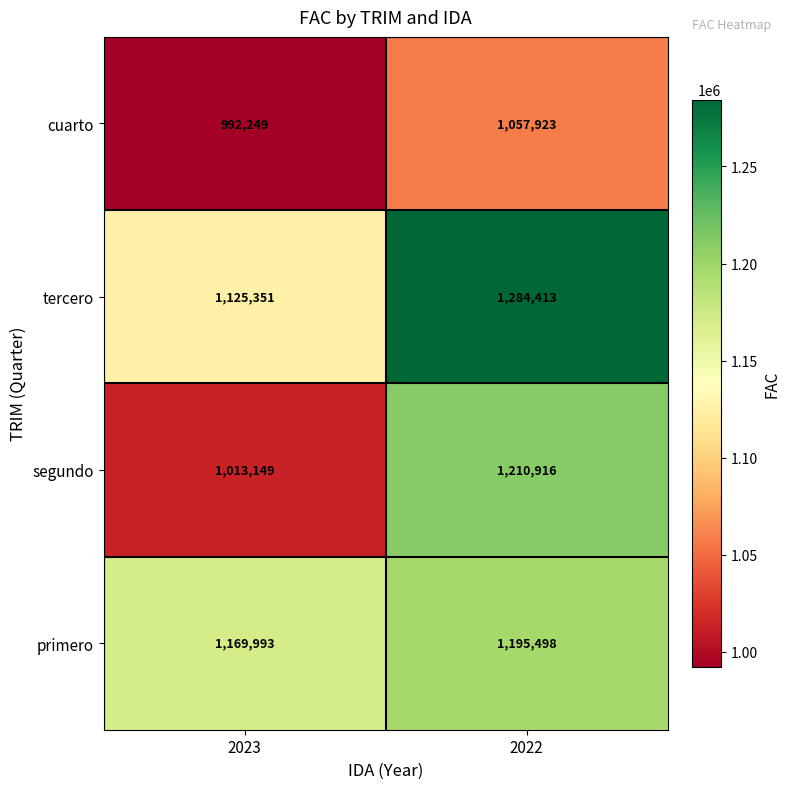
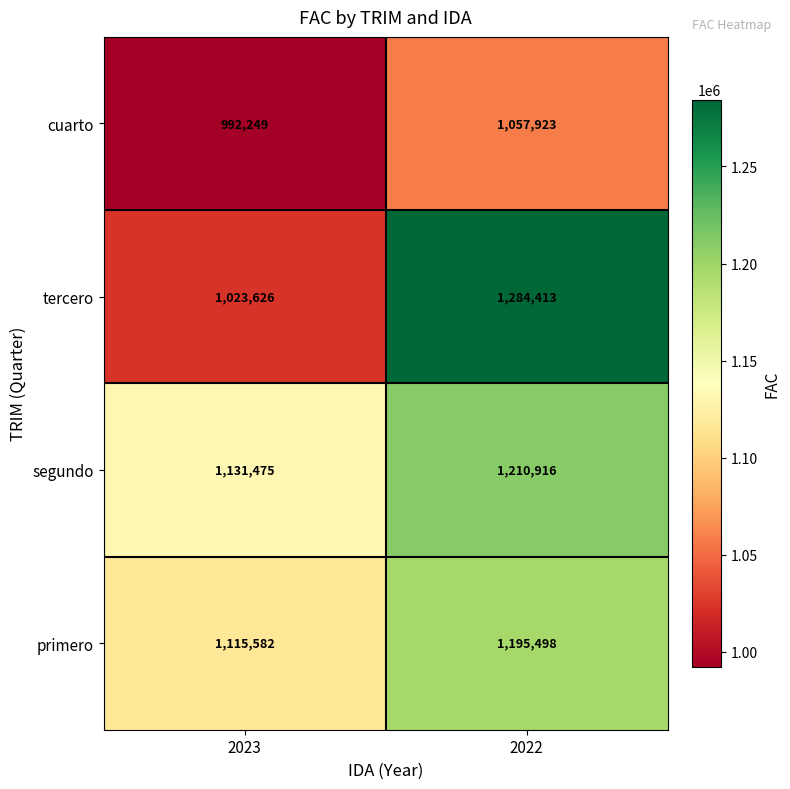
  {
    "cuarto": {
      "2023": "992,249",
      "2022": "1,057,923"
    },
    "tercero": {
-     "2023": "1,125,351",
+     "2023": "1,023,626",
      "2022": "1,284,413"
    },
    "segundo": {
-     "2023": "1,013,149",
+     "2023": "1,131,475",
      "2022": "1,210,916"
    },
    "primero": {
-     "2023": "1,169,993",
+     "2023": "1,115,582",
      "2022": "1,195,498"
    }
  }
